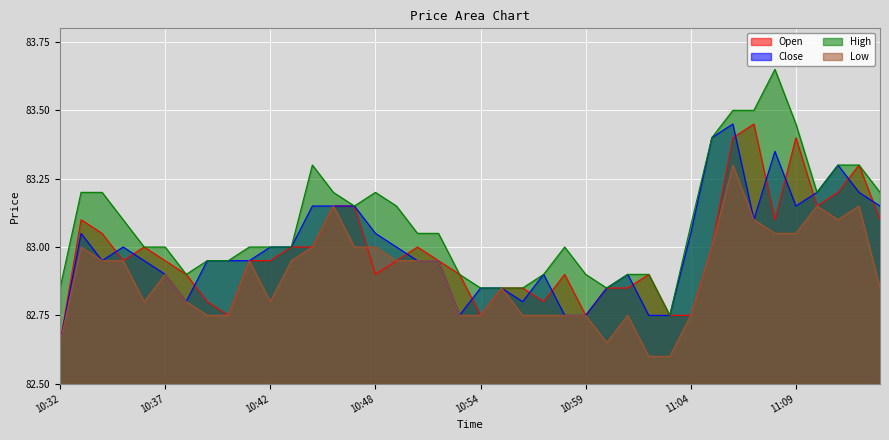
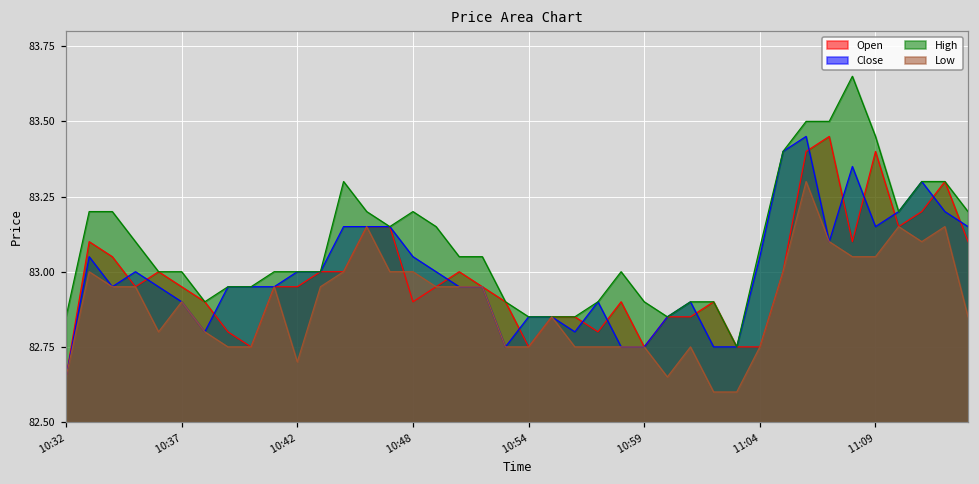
  {
    "Open": {
      "10:37": 82.95,
      "10:42": 82.95,
      "10:48": 82.9,
      "11:09": 83.4
    },
    "Close": {
      "10:48": 83.05,
      "11:04": 83.05,
      "11:09": 83.15
    },
    "High": {
      "10:32": 82.85,
      "10:37": 83.0,
      "10:48": 83.2,
      "10:59": 82.9,
      "11:04": 83.08,
      "11:09": 83.45
    },
    "Low": {
-     "10:42": 82.8,
+     "10:42": 82.7,
      "10:48": 83.0,
      "11:09": 83.05
    }
  }
